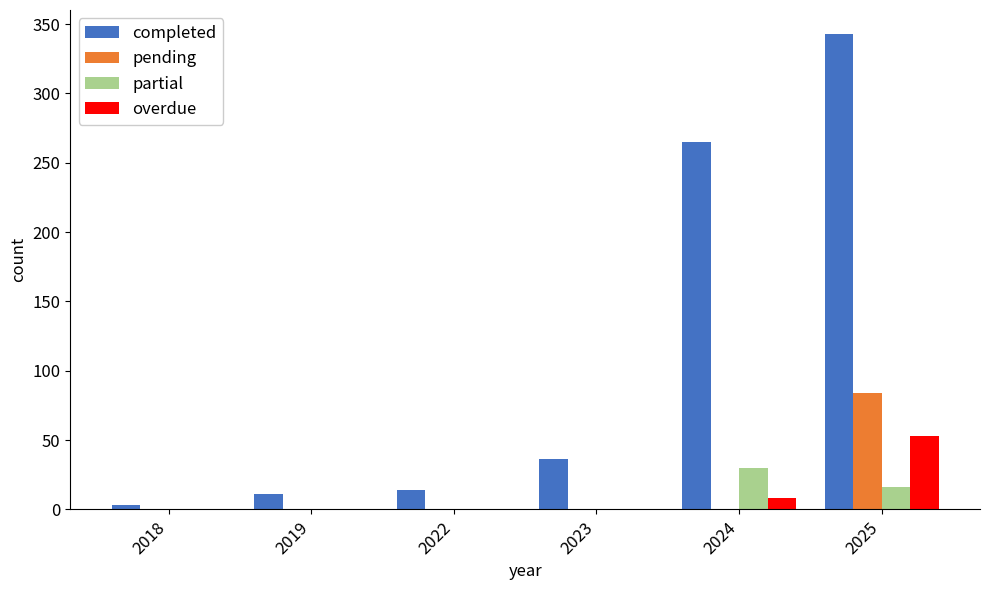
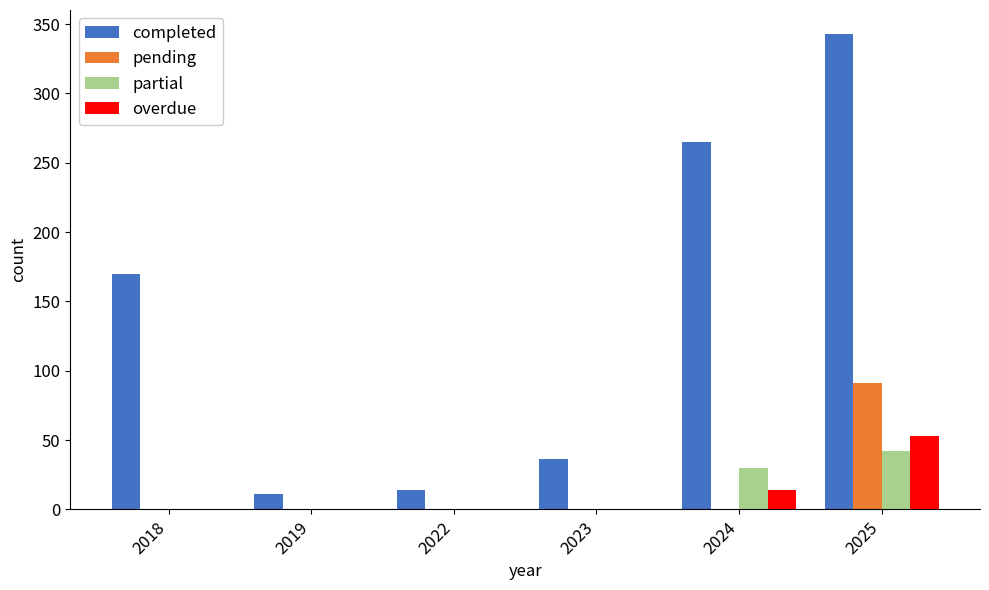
  {
    "completed": {
-     "2018": 3,
+     "2018": 170,
      "2019": 11,
      "2022": 14,
      "2023": 36,
      "2024": 265,
      "2025": 343
    },
    "pending": {
      "2018": 0,
      "2019": 0,
      "2022": 0,
      "2023": 0,
      "2024": 0,
-     "2025": 84
+     "2025": 91
    },
    "partial": {
      "2018": 0,
      "2019": 0,
      "2022": 0,
      "2023": 0,
      "2024": 30,
-     "2025": 16
+     "2025": 42
    },
    "overdue": {
      "2018": 0,
      "2019": 0,
      "2022": 0,
      "2023": 0,
-     "2024": 8,
+     "2024": 14,
      "2025": 53
    }
  }
